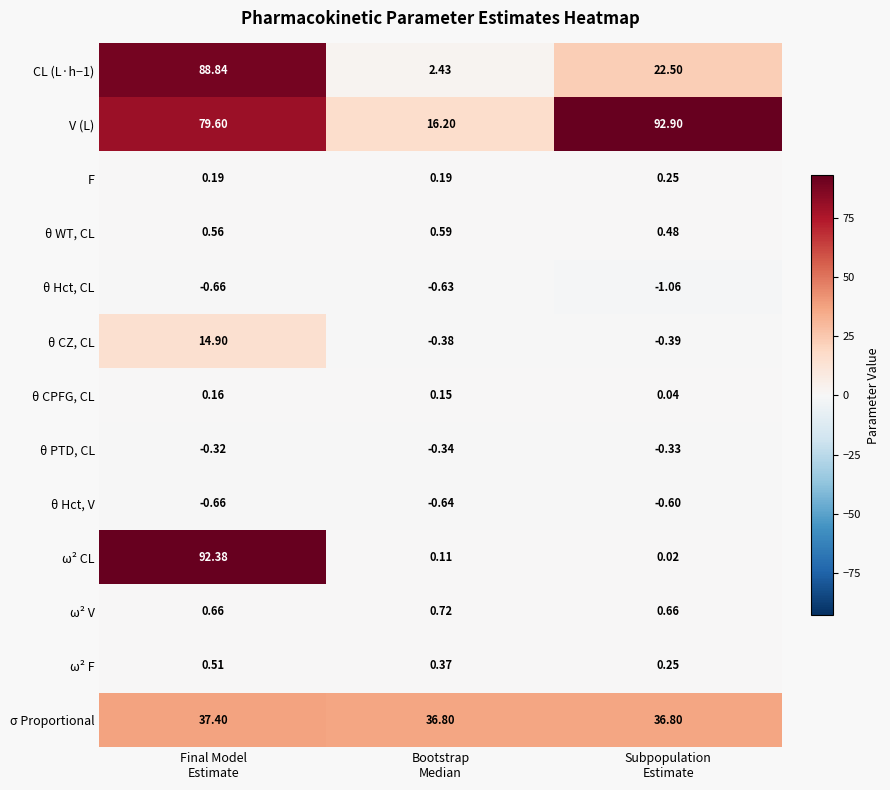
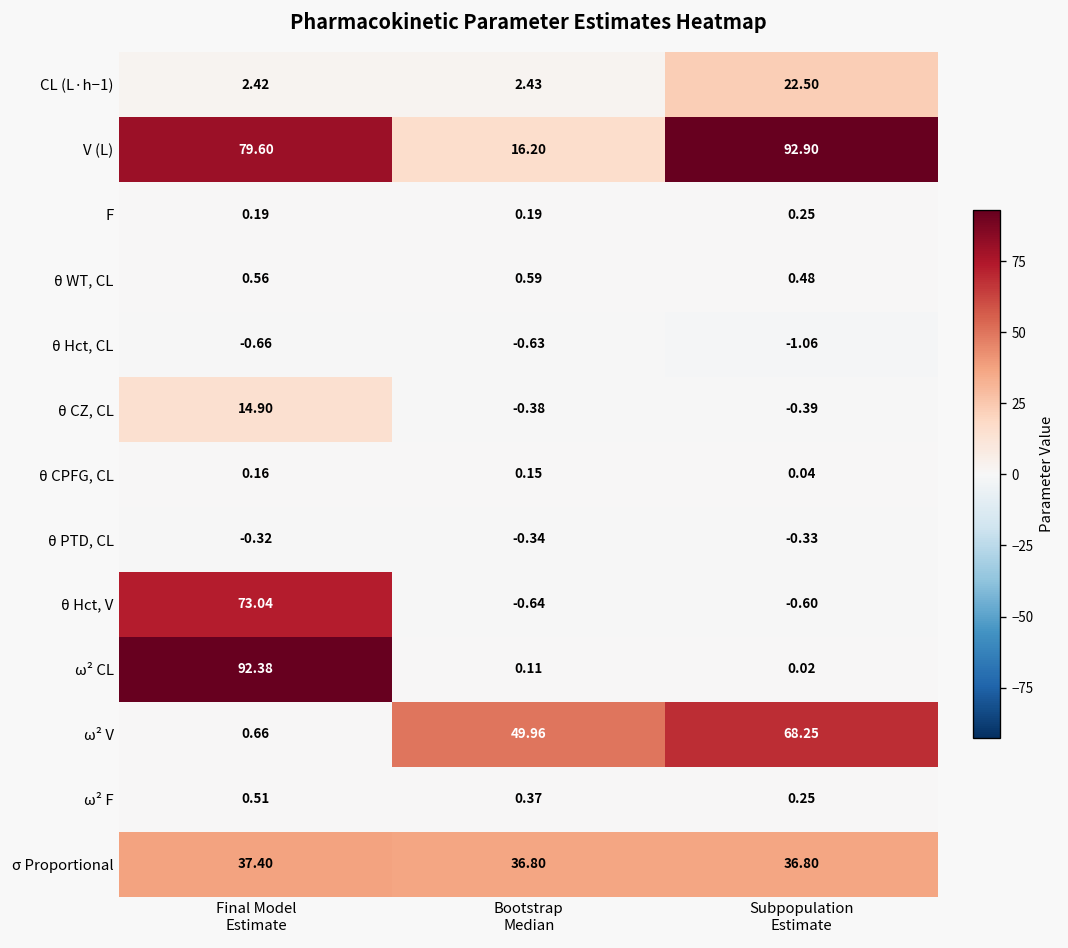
  {
    "CL (L·h−1)": {
-     "Final Model Estimate": 88.84,
+     "Final Model Estimate": 2.42,
      "Bootstrap Median": 2.43,
      "Subpopulation Estimate": 22.50
    },
    "V (L)": {
      "Final Model Estimate": 79.60,
      "Bootstrap Median": 16.20,
      "Subpopulation Estimate": 92.90
    },
    "F": {
      "Final Model Estimate": 0.19,
      "Bootstrap Median": 0.19,
      "Subpopulation Estimate": 0.25
    },
    "θ WT, CL": {
      "Final Model Estimate": 0.56,
      "Bootstrap Median": 0.59,
      "Subpopulation Estimate": 0.48
    },
    "θ Hct, CL": {
      "Final Model Estimate": -0.66,
      "Bootstrap Median": -0.63,
      "Subpopulation Estimate": -1.06
    },
    "θ CZ, CL": {
      "Final Model Estimate": 14.90,
      "Bootstrap Median": -0.38,
      "Subpopulation Estimate": -0.39
    },
    "θ CPFG, CL": {
      "Final Model Estimate": 0.16,
      "Bootstrap Median": 0.15,
      "Subpopulation Estimate": 0.04
    },
    "θ PTD, CL": {
      "Final Model Estimate": -0.32,
      "Bootstrap Median": -0.34,
      "Subpopulation Estimate": -0.33
    },
    "θ Hct, V": {
-     "Final Model Estimate": -0.66,
+     "Final Model Estimate": 73.04,
      "Bootstrap Median": -0.64,
      "Subpopulation Estimate": -0.60
    },
    "ω² CL": {
      "Final Model Estimate": 92.38,
      "Bootstrap Median": 0.11,
      "Subpopulation Estimate": 0.02
    },
    "ω² V": {
      "Final Model Estimate": 0.66,
-     "Bootstrap Median": 0.72,
-     "Subpopulation Estimate": 0.66
+     "Bootstrap Median": 49.96,
+     "Subpopulation Estimate": 68.25
    },
    "ω² F": {
      "Final Model Estimate": 0.51,
      "Bootstrap Median": 0.37,
      "Subpopulation Estimate": 0.25
    },
    "σ Proportional": {
      "Final Model Estimate": 37.40,
      "Bootstrap Median": 36.80,
      "Subpopulation Estimate": 36.80
    }
  }
